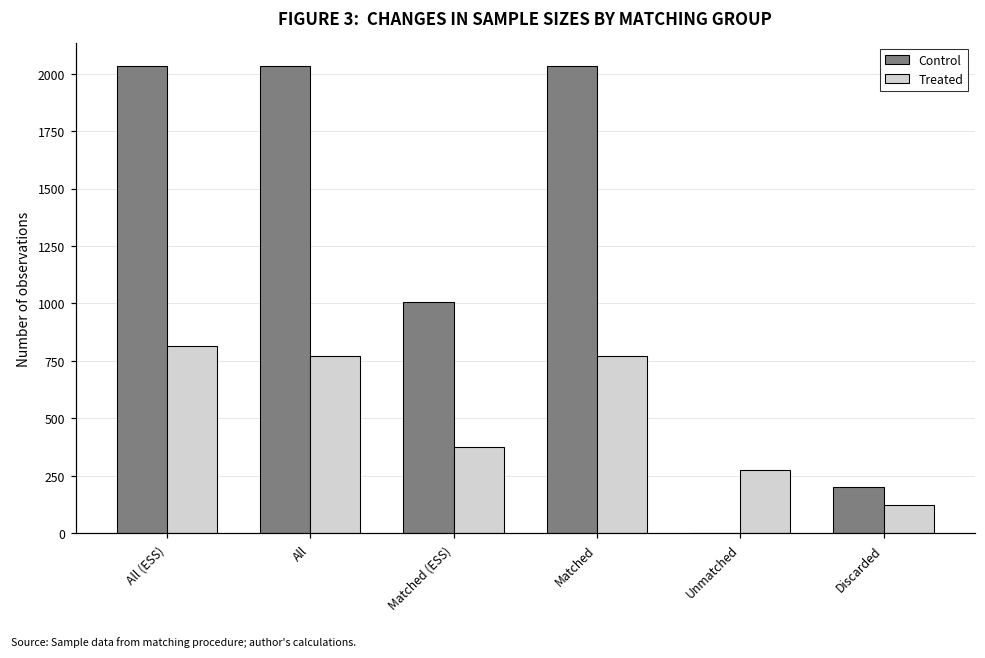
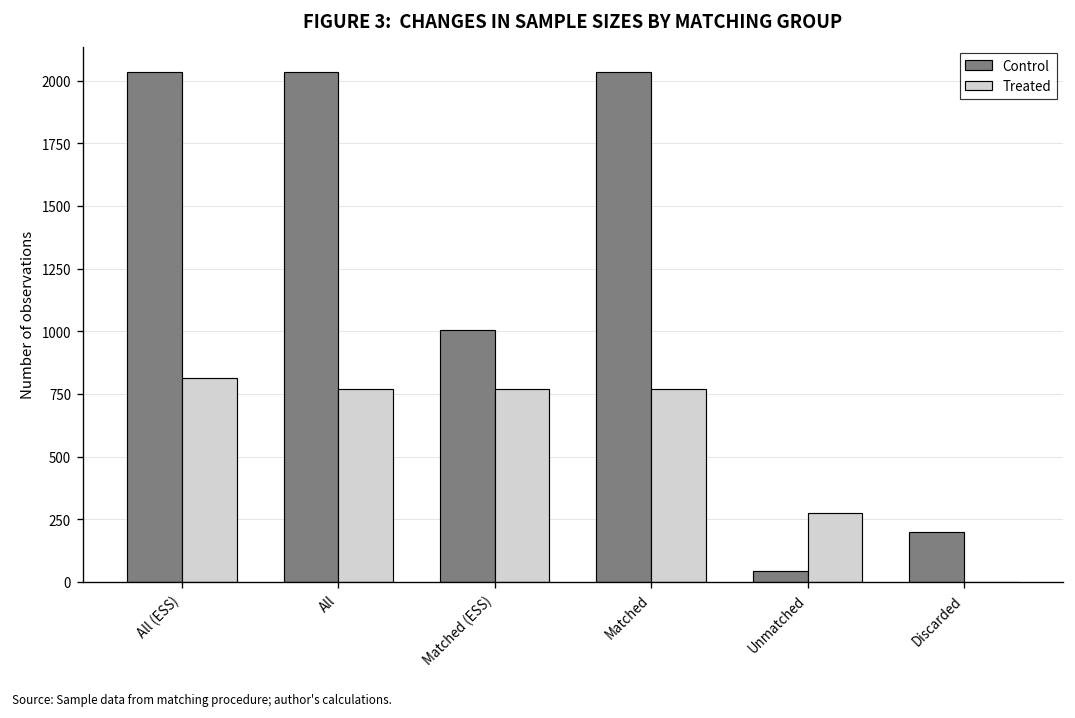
  {
    "Control": {
      "All (ESS)": 2030,
      "All": 2030,
      "Matched (ESS)": 1000,
      "Matched": 2030,
-     "Unmatched": 0,
+     "Unmatched": 40,
      "Discarded": 200
    },
    "Treated": {
      "All (ESS)": 820,
      "All": 770,
-     "Matched (ESS)": 380,
+     "Matched (ESS)": 770,
      "Matched": 770,
      "Unmatched": 280,
-     "Discarded": 120
+     "Discarded": 0
    }
  }
